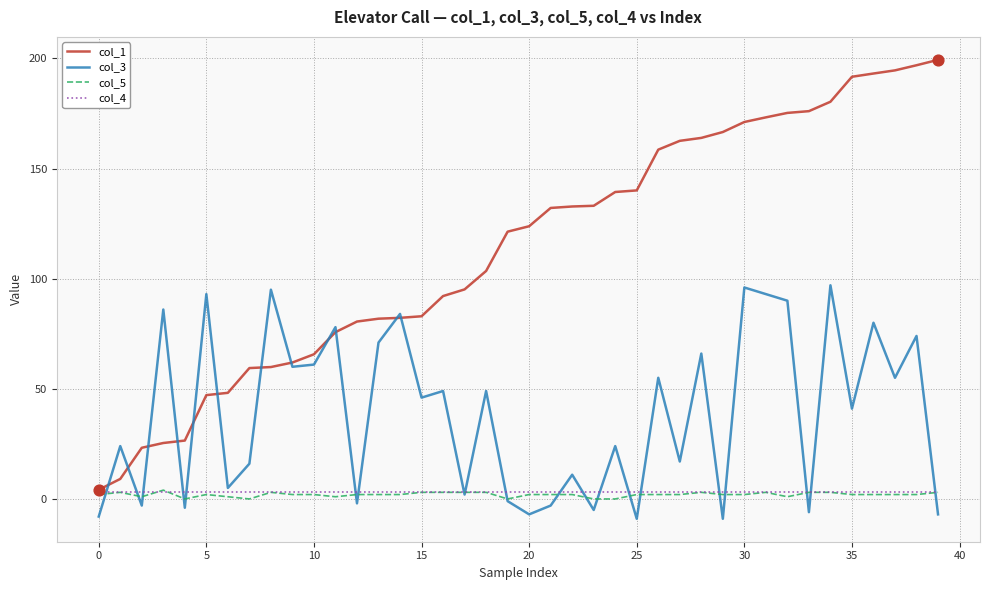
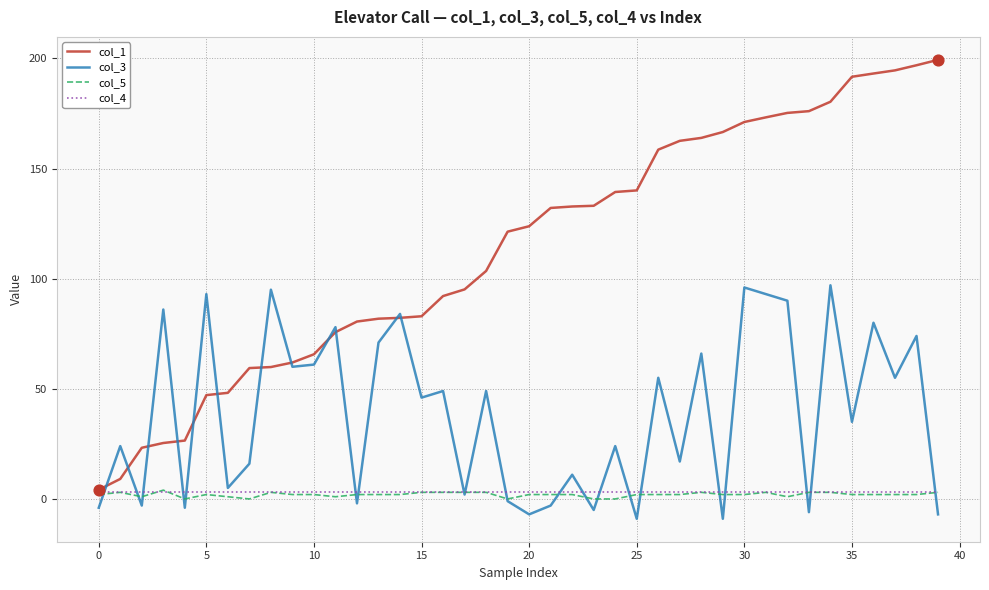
  {
    "col_3": {
-     "0": -8,
+     "0": -4,
      "5": 93,
      "10": 61,
      "15": 46,
      "20": -7,
      "25": -9,
      "30": 96,
-     "35": 41
+     "35": 35
    }
  }
